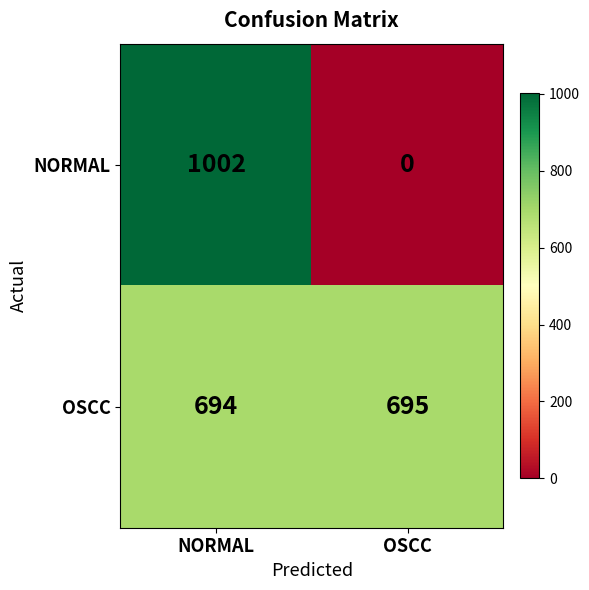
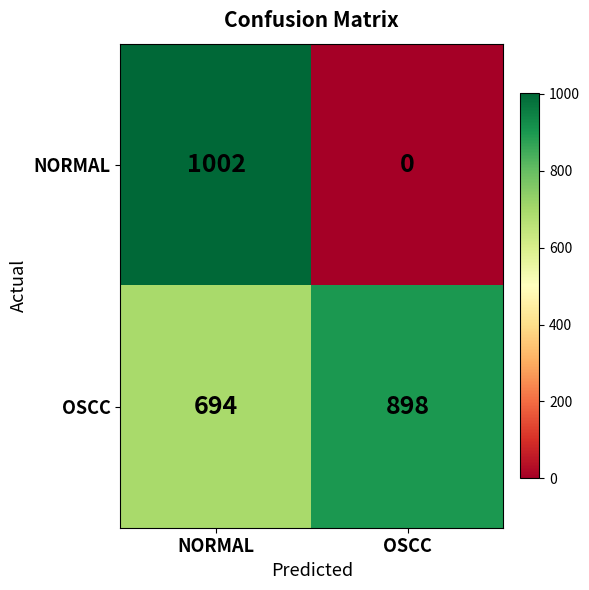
  {
    "NORMAL": {
      "NORMAL": 1002,
      "OSCC": 0
    },
    "OSCC": {
      "NORMAL": 694,
-     "OSCC": 695
+     "OSCC": 898
    }
  }
